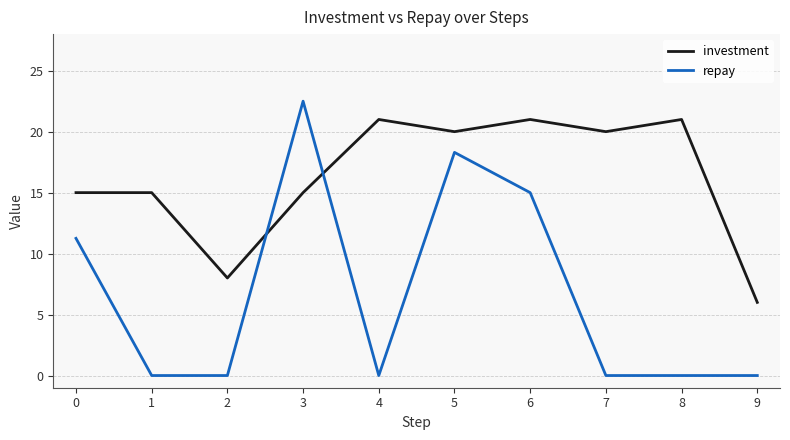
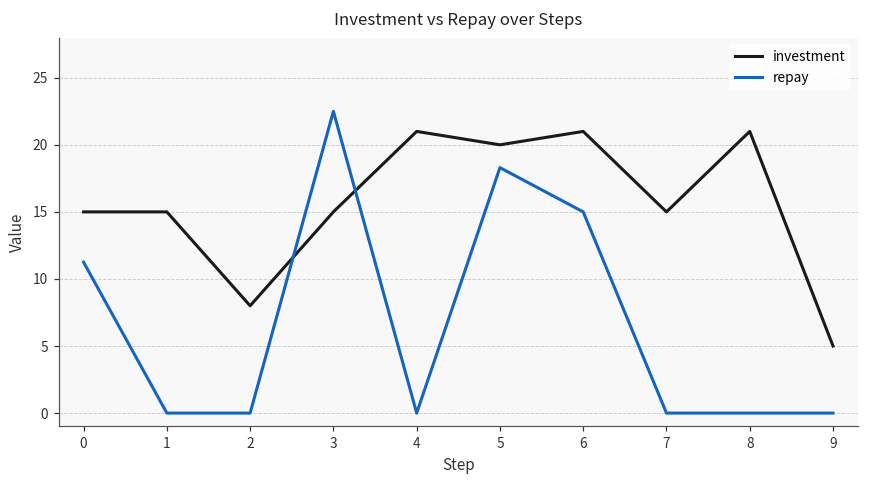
  {
    "investment": {
      "0": 15,
      "1": 15,
      "2": 8,
      "3": 15,
      "4": 21,
      "5": 20,
      "6": 21,
-     "7": 20,
+     "7": 15,
      "8": 21,
-     "9": 6
+     "9": 5
    },
    "repay": {
      "0": 11.3,
      "1": 0,
      "2": 0,
      "3": 22.5,
      "4": 0,
      "5": 18.3,
      "6": 15,
      "7": 0,
      "8": 0,
      "9": 0
    }
  }
